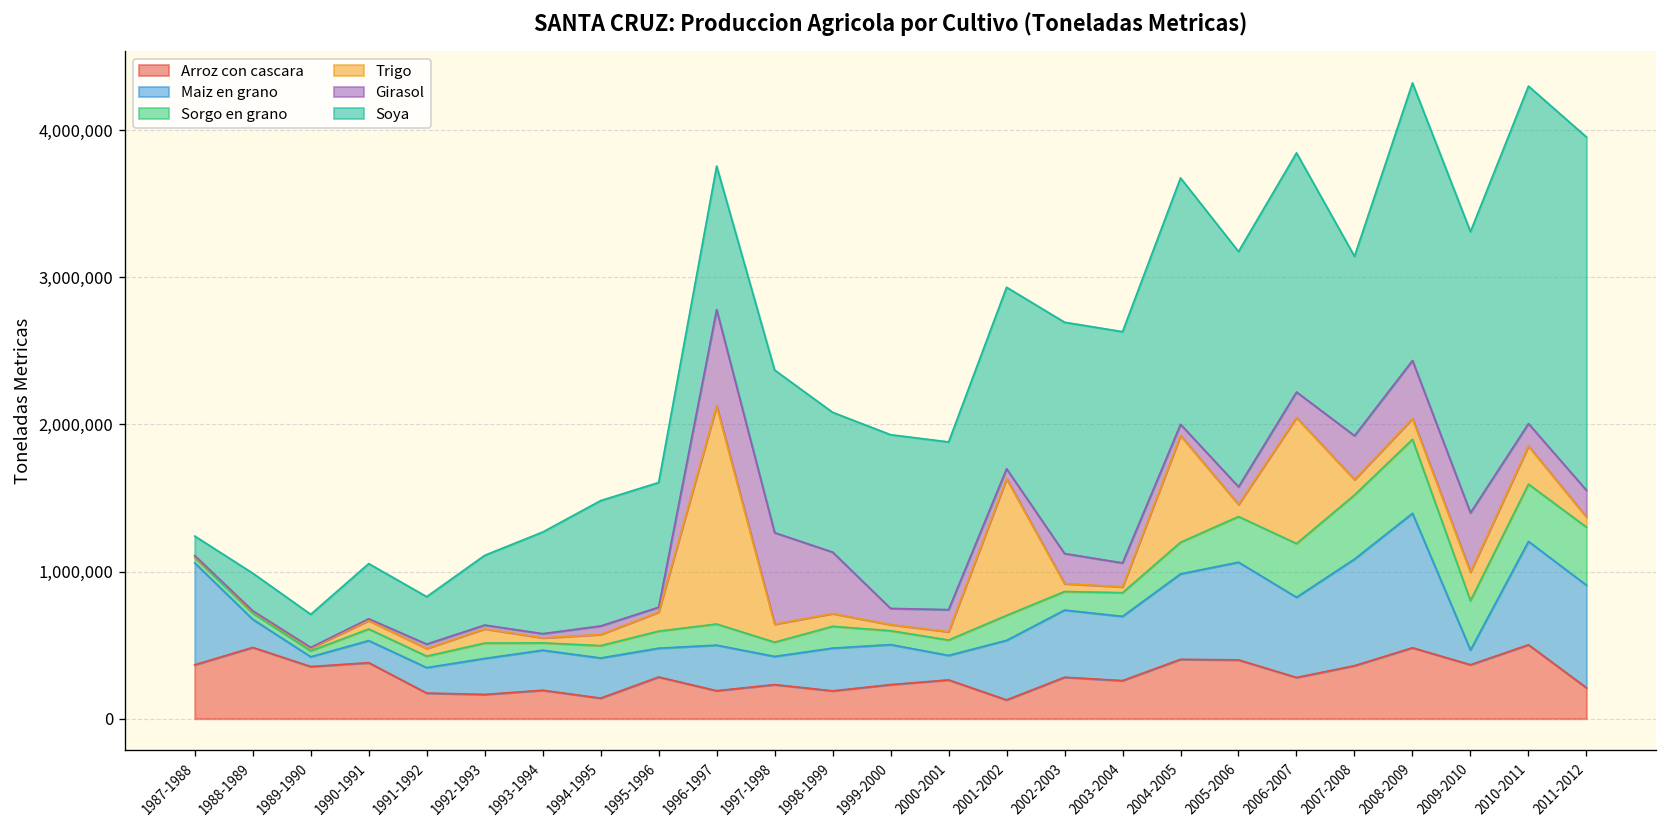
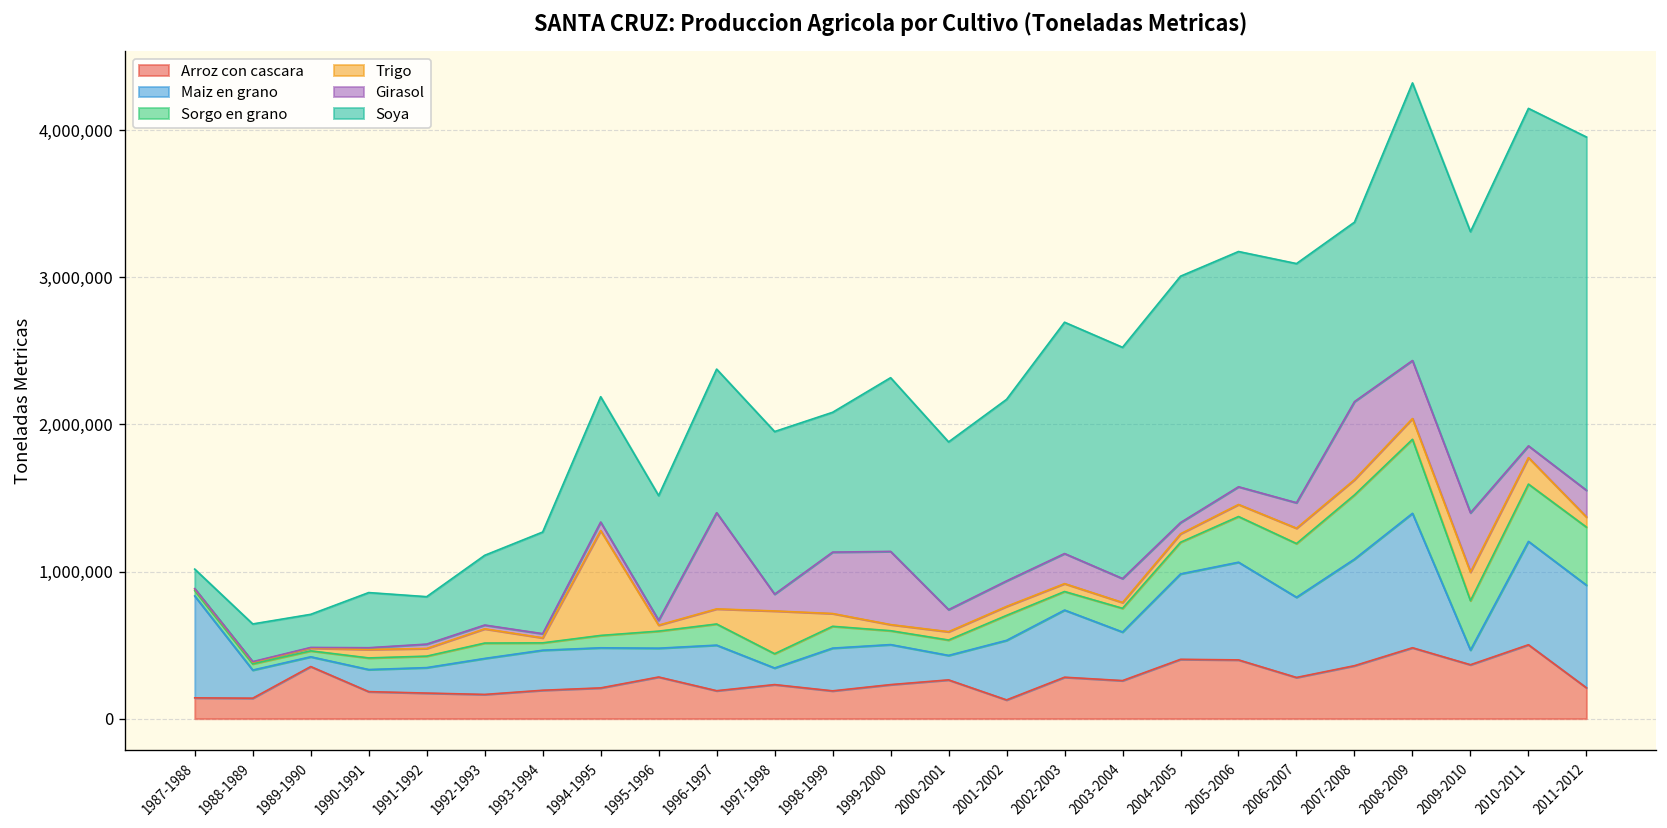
  {
    "Arroz con cascara": {
-     "1987-1988": "370,000",
-     "1988-1989": "480,000",
+     "1987-1988": "140,000",
+     "1988-1989": "140,000",
      "1989-1990": "350,000",
-     "1990-1991": "380,000",
+     "1990-1991": "180,000",
      "1991-1992": "170,000",
      "1992-1993": "160,000",
      "1993-1994": "190,000",
-     "1994-1995": "140,000",
+     "1994-1995": "210,000",
      "1995-1996": "280,000",
      "1996-1997": "190,000",
      "1997-1998": "230,000",
      "1998-1999": "190,000",
      "1999-2000": "230,000",
      "2000-2001": "260,000",
      "2001-2002": "130,000",
      "2002-2003": "280,000",
      "2003-2004": "260,000",
      "2004-2005": "400,000",
      "2005-2006": "400,000",
      "2006-2007": "280,000",
      "2007-2008": "360,000",
      "2008-2009": "480,000",
      "2009-2010": "370,000",
      "2010-2011": "500,000",
      "2011-2012": "210,000"
    },
    "Maiz en grano": {
      "1987-1988": "690,000",
      "1988-1989": "190,000",
      "1989-1990": "70,000",
      "1990-1991": "150,000",
      "1991-1992": "170,000",
      "1992-1993": "240,000",
      "1993-1994": "270,000",
      "1994-1995": "270,000",
      "1995-1996": "200,000",
      "1996-1997": "310,000",
-     "1997-1998": "190,000",
+     "1997-1998": "110,000",
      "1998-1999": "290,000",
      "1999-2000": "270,000",
      "2000-2001": "170,000",
      "2001-2002": "400,000",
      "2002-2003": "460,000",
-     "2003-2004": "440,000",
+     "2003-2004": "330,000",
      "2004-2005": "580,000",
      "2005-2006": "660,000",
      "2006-2007": "540,000",
      "2007-2008": "720,000",
      "2008-2009": "910,000",
      "2009-2010": "100,000",
      "2010-2011": "700,000",
      "2011-2012": "700,000"
    },
    "Trigo": {
      "1991-1992": "50,000",
      "1992-1993": "100,000",
      "1993-1994": "30,000",
-     "1994-1995": "80,000",
-     "1995-1996": "130,000",
-     "1996-1997": "1,480,000",
-     "1997-1998": "120,000",
+     "1994-1995": "710,000",
+     "1995-1996": "40,000",
+     "1996-1997": "100,000",
+     "1997-1998": "290,000",
      "1998-1999": "90,000",
      "1999-2000": "40,000",
      "2000-2001": "60,000",
-     "2001-2002": "930,000",
+     "2001-2002": "60,000",
      "2002-2003": "50,000",
      "2003-2004": "40,000",
-     "2004-2005": "730,000",
+     "2004-2005": "60,000",
      "2005-2006": "80,000",
-     "2006-2007": "860,000",
+     "2006-2007": "100,000",
      "2007-2008": "100,000",
      "2008-2009": "140,000",
      "2009-2010": "190,000",
-     "2010-2011": "260,000",
+     "2010-2011": "180,000",
      "2011-2012": "70,000"
    },
    "Girasol": {
      "1991-1992": "30,000",
      "1992-1993": "30,000",
      "1993-1994": "30,000",
      "1994-1995": "60,000",
      "1995-1996": "30,000",
      "1996-1997": "650,000",
-     "1997-1998": "620,000",
+     "1997-1998": "110,000",
      "1998-1999": "420,000",
-     "1999-2000": "110,000",
+     "1999-2000": "500,000",
      "2000-2001": "150,000",
-     "2001-2002": "70,000",
+     "2001-2002": "170,000",
      "2002-2003": "200,000",
      "2003-2004": "160,000",
      "2004-2005": "80,000",
      "2005-2006": "120,000",
      "2006-2007": "170,000",
-     "2007-2008": "300,000",
+     "2007-2008": "530,000",
      "2008-2009": "390,000",
      "2009-2010": "400,000",
-     "2010-2011": "150,000",
+     "2010-2011": "80,000",
      "2011-2012": "180,000"
    }
  }
